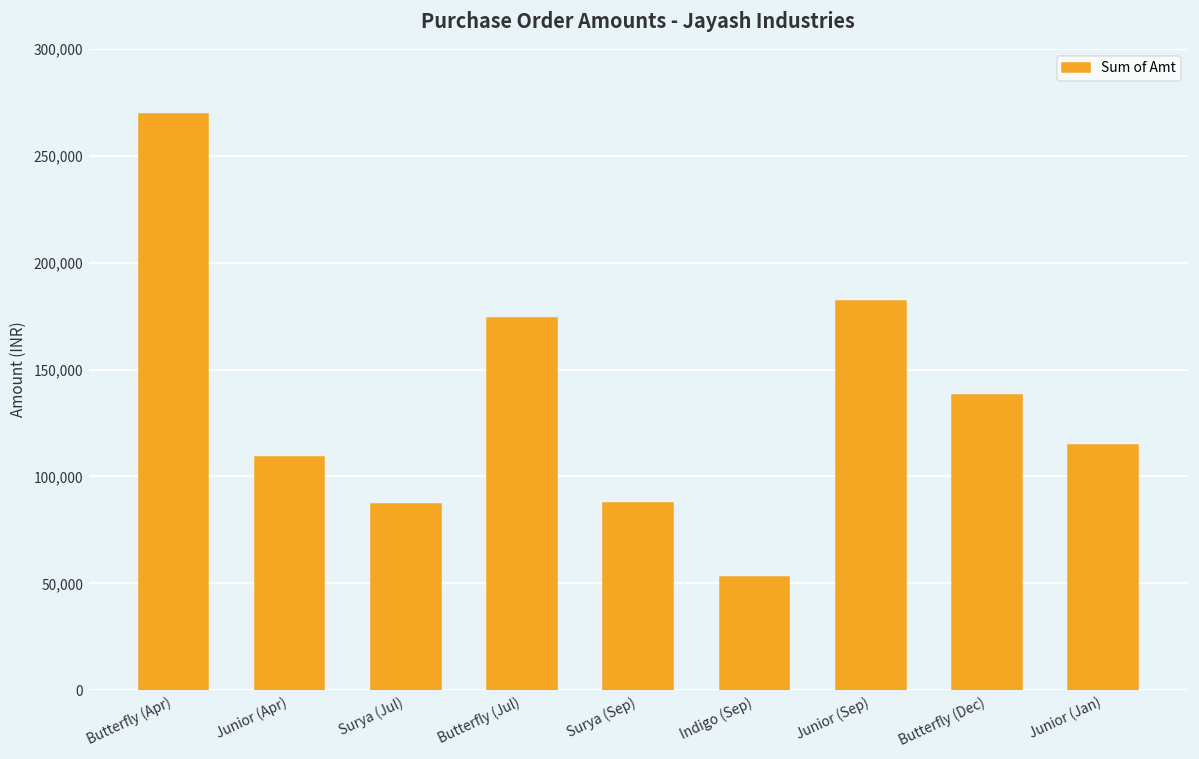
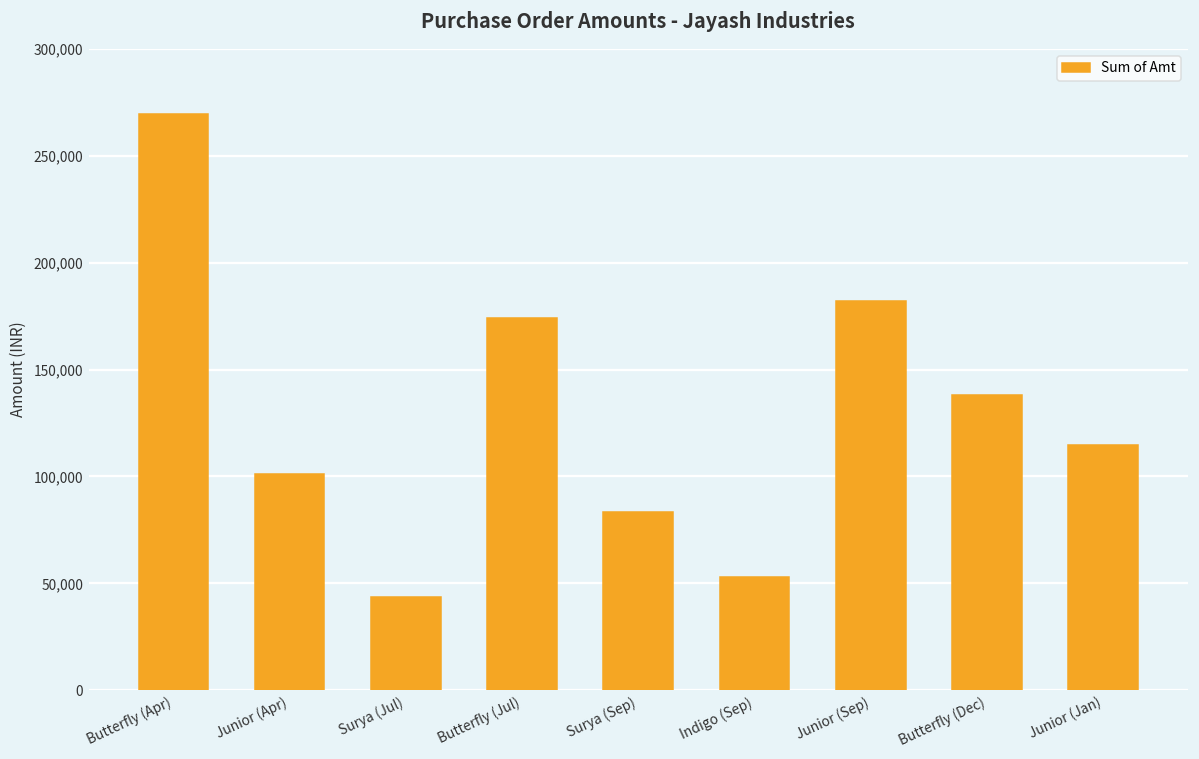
  {
    "Butterfly (Apr)": "269,000",
-   "Junior (Apr)": "109,000",
-   "Surya (Jul)": "87,000",
+   "Junior (Apr)": "101,000",
+   "Surya (Jul)": "44,000",
    "Butterfly (Jul)": "174,000",
-   "Surya (Sep)": "87,000",
+   "Surya (Sep)": "83,000",
    "Indigo (Sep)": "53,000",
    "Junior (Sep)": "182,000",
    "Butterfly (Dec)": "138,000",
    "Junior (Jan)": "115,000"
  }
